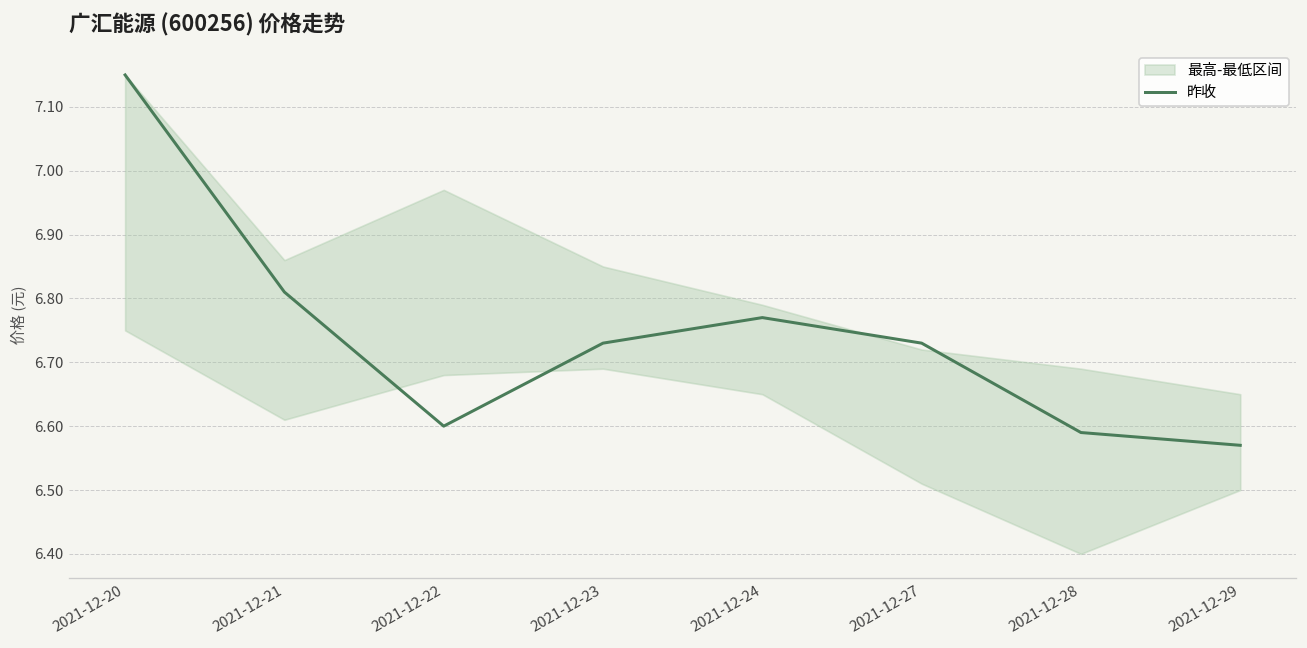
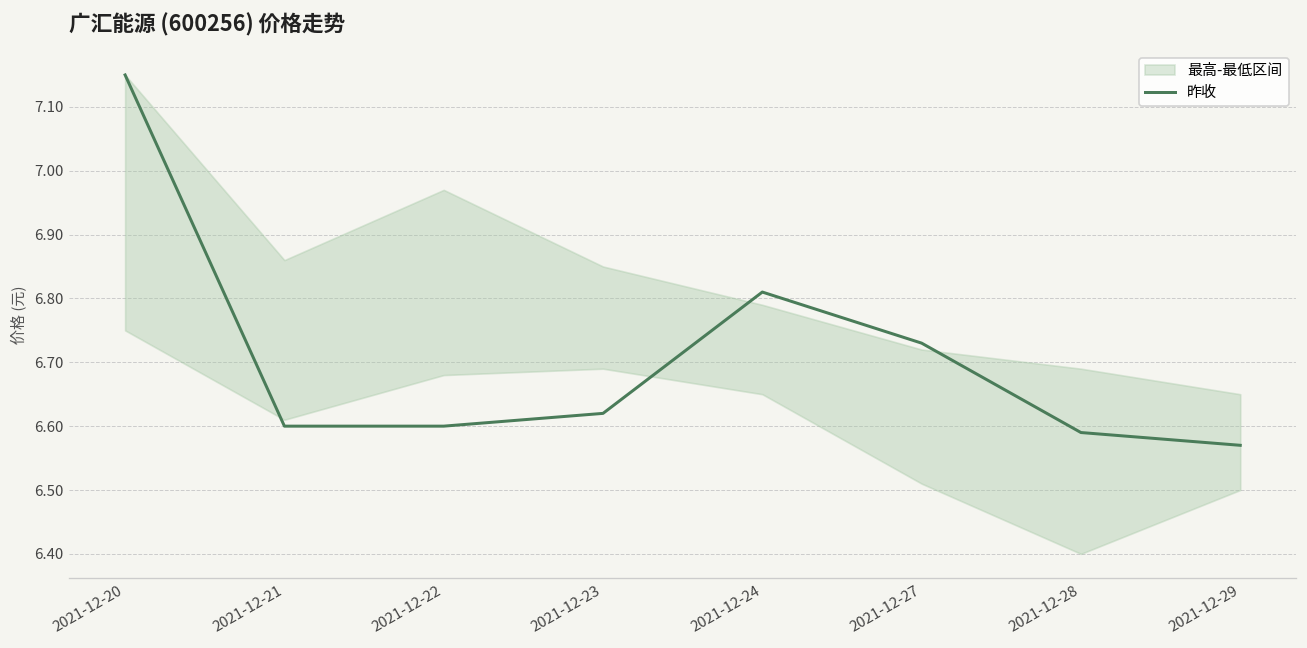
  {
    "昨收": {
-     "2021-12-21": 6.81,
+     "2021-12-21": 6.60,
      "2021-12-22": 6.60,
-     "2021-12-23": 6.73,
-     "2021-12-24": 6.77,
+     "2021-12-23": 6.62,
+     "2021-12-24": 6.81,
      "2021-12-27": 6.73,
      "2021-12-28": 6.59,
      "2021-12-29": 6.57
    }
  }
